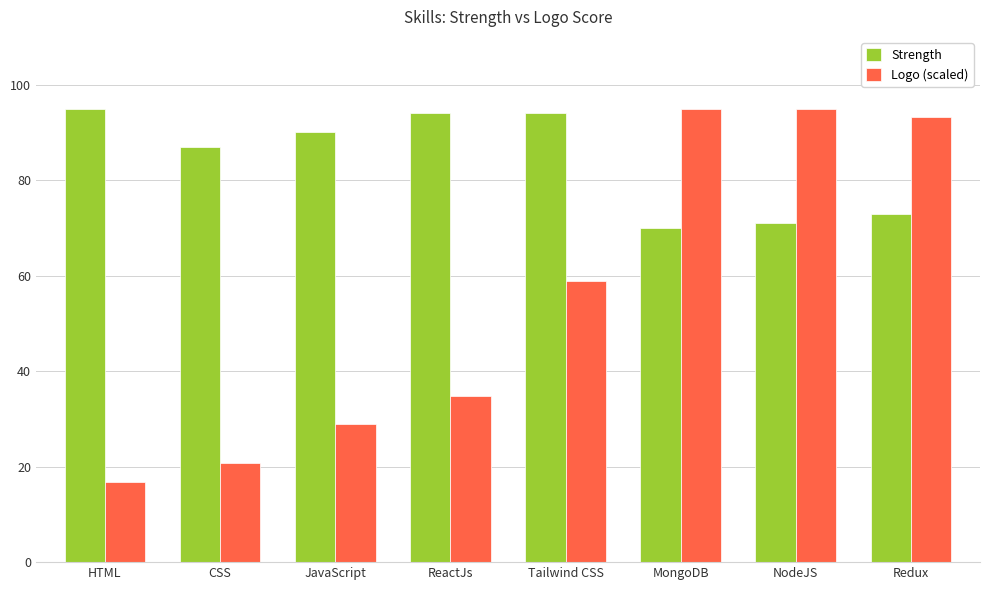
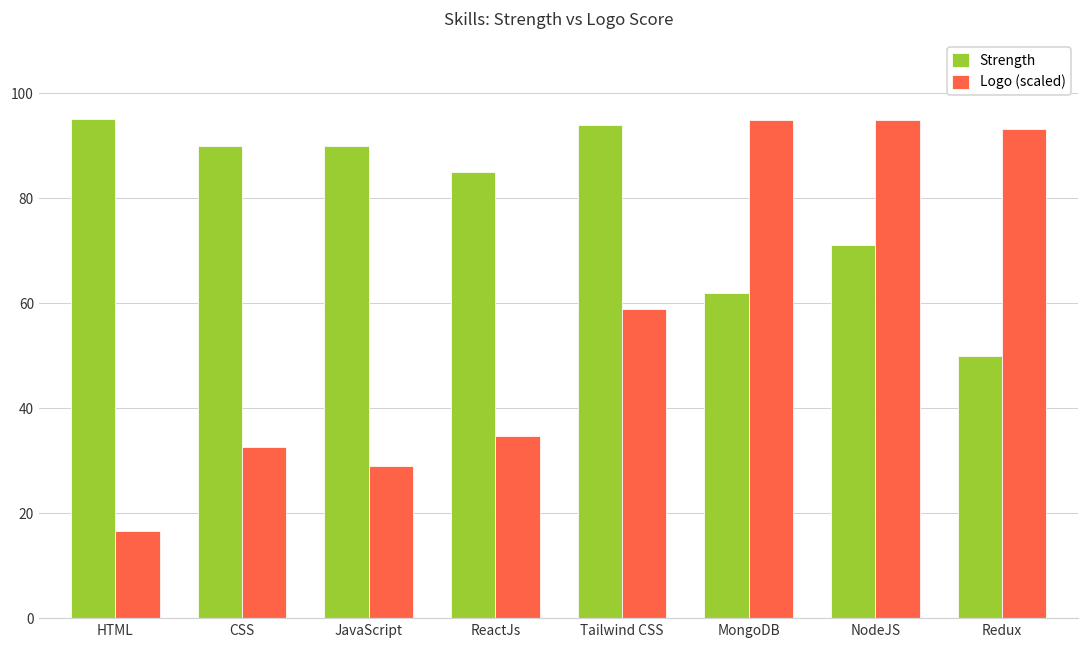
  {
    "Strength": {
      "HTML": 95,
-     "CSS": 87,
+     "CSS": 90,
      "JavaScript": 90,
-     "ReactJs": 94,
+     "ReactJs": 85,
      "Tailwind CSS": 94,
-     "MongoDB": 70,
+     "MongoDB": 62,
      "NodeJS": 71,
-     "Redux": 73
+     "Redux": 50
    },
    "Logo (scaled)": {
      "HTML": 17,
-     "CSS": 21,
+     "CSS": 33,
      "JavaScript": 29,
      "ReactJs": 35,
      "Tailwind CSS": 59,
      "MongoDB": 95,
      "NodeJS": 95,
      "Redux": 93
    }
  }
